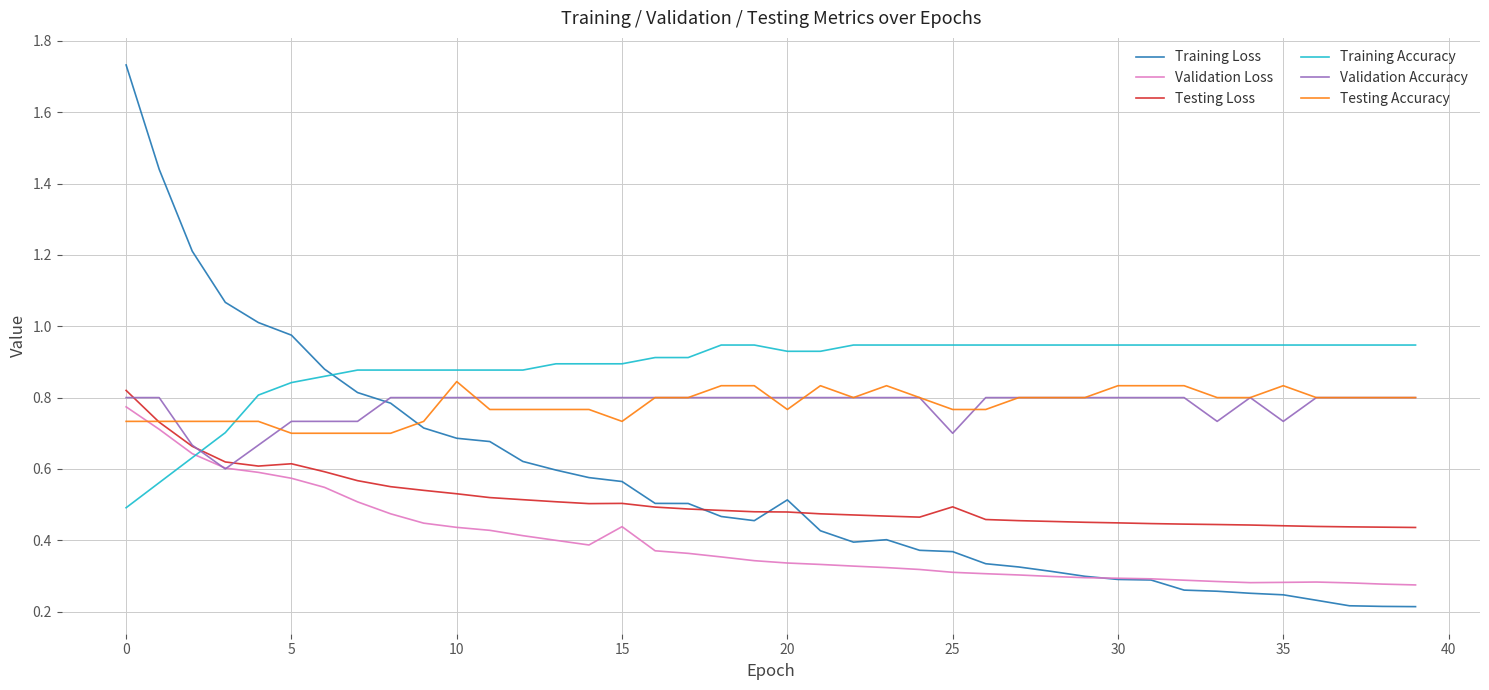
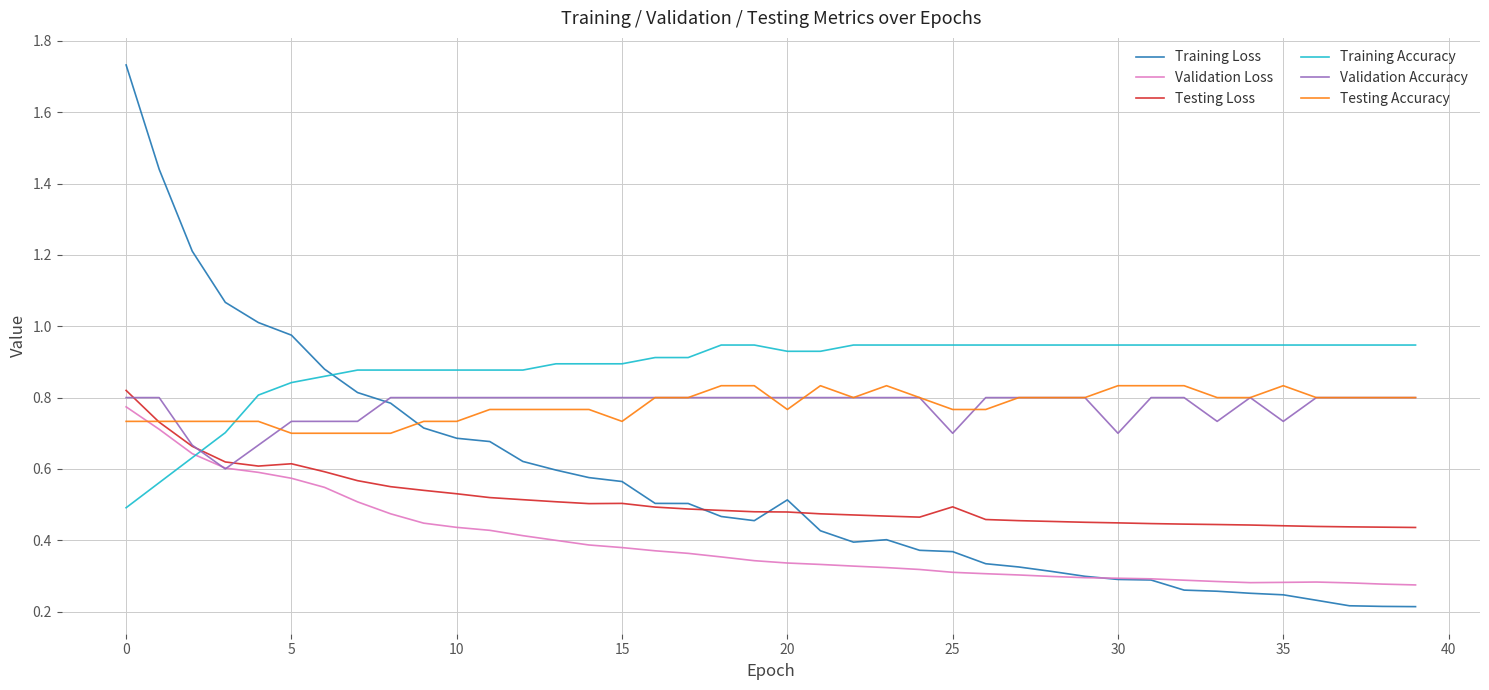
  {
    "Training Loss": {
      "0": 1.73,
      "5": 0.98,
      "10": 0.69,
      "15": 0.56,
      "20": 0.51,
      "25": 0.37,
      "35": 0.25
    },
    "Validation Loss": {
      "0": 0.77,
      "5": 0.57,
      "10": 0.44,
-     "15": 0.44,
+     "15": 0.38,
      "20": 0.34,
      "25": 0.31,
      "35": 0.28
    },
    "Testing Loss": {
      "0": 0.82,
      "5": 0.61,
      "10": 0.53,
      "15": 0.50,
      "20": 0.48,
      "25": 0.49,
      "30": 0.45,
      "35": 0.44
    },
    "Training Accuracy": {
      "0": 0.49,
      "5": 0.84,
      "10": 0.88,
      "15": 0.89,
      "20": 0.93,
      "25": 0.95,
      "30": 0.95,
      "35": 0.95
    },
    "Validation Accuracy": {
      "0": 0.8,
      "5": 0.73,
      "10": 0.8,
      "15": 0.8,
      "20": 0.8,
      "25": 0.7,
-     "30": 0.8,
+     "30": 0.7,
      "35": 0.73
    },
    "Testing Accuracy": {
      "0": 0.73,
      "5": 0.70,
-     "10": 0.84,
+     "10": 0.73,
      "15": 0.73,
      "20": 0.77,
      "25": 0.77,
      "30": 0.83,
      "35": 0.83
    }
  }
